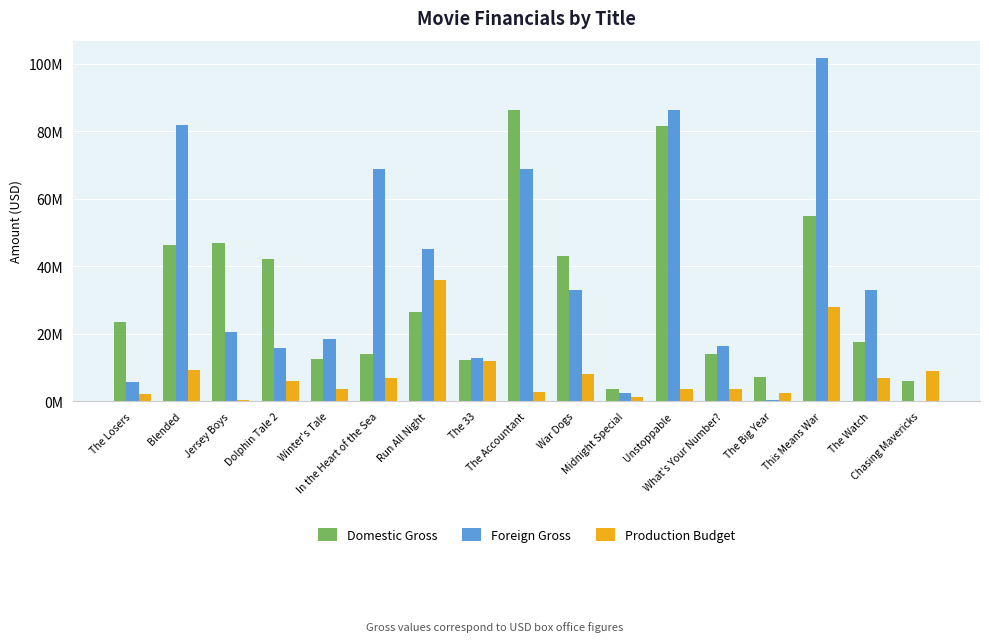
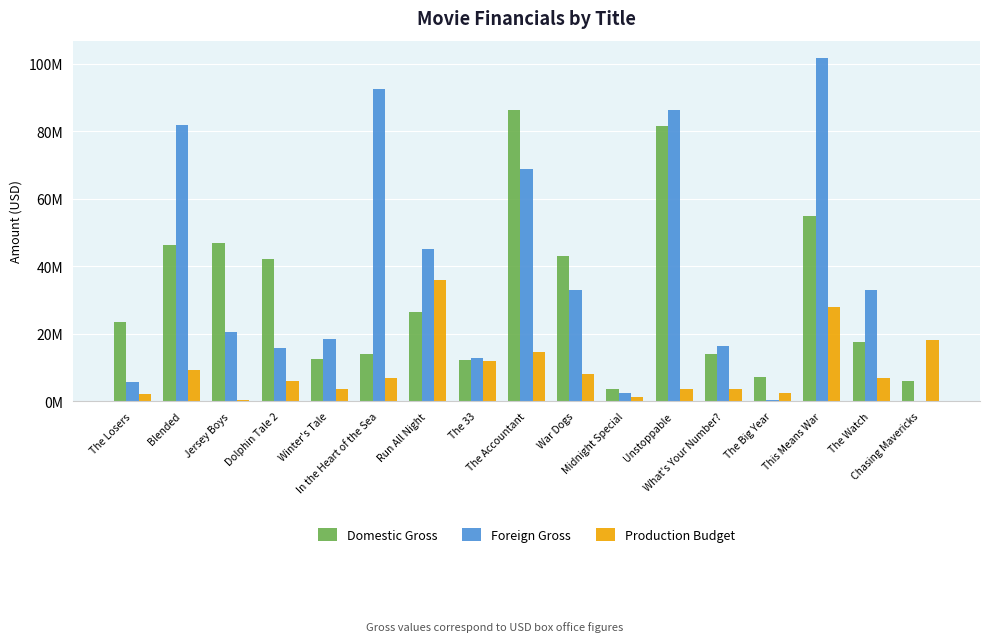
  {
    "Domestic Gross": {
      "The Losers": 24000000,
      "Blended": 46000000,
      "Jersey Boys": 47000000,
      "Dolphin Tale 2": 42000000,
      "Winter's Tale": 13000000,
      "In the Heart of the Sea": 14000000,
      "Run All Night": 27000000,
      "The 33": 12000000,
      "The Accountant": 86000000,
      "War Dogs": 43000000,
      "Midnight Special": 4000000,
      "Unstoppable": 82000000,
      "What's Your Number?": 14000000,
      "The Big Year": 7000000,
      "This Means War": 55000000,
      "The Watch": 18000000,
      "Chasing Mavericks": 6000000
    },
    "Foreign Gross": {
      "The Losers": 6000000,
      "Blended": 82000000,
      "Jersey Boys": 21000000,
      "Dolphin Tale 2": 16000000,
      "Winter's Tale": 19000000,
-     "In the Heart of the Sea": 69000000,
+     "In the Heart of the Sea": 93000000,
      "Run All Night": 45000000,
      "The 33": 13000000,
      "The Accountant": 69000000,
      "War Dogs": 33000000,
      "Midnight Special": 3000000,
      "Unstoppable": 86000000,
      "What's Your Number?": 16000000,
      "This Means War": 102000000,
      "The Watch": 33000000
    },
    "Production Budget": {
      "The Losers": 2000000,
      "Blended": 9000000,
      "Dolphin Tale 2": 6000000,
      "Winter's Tale": 4000000,
      "In the Heart of the Sea": 7000000,
      "Run All Night": 36000000,
      "The 33": 12000000,
-     "The Accountant": 3000000,
+     "The Accountant": 15000000,
      "War Dogs": 8000000,
      "Midnight Special": 1000000,
      "Unstoppable": 4000000,
      "What's Your Number?": 4000000,
      "The Big Year": 3000000,
      "This Means War": 28000000,
      "The Watch": 7000000,
-     "Chasing Mavericks": 9000000
+     "Chasing Mavericks": 18000000
    }
  }
